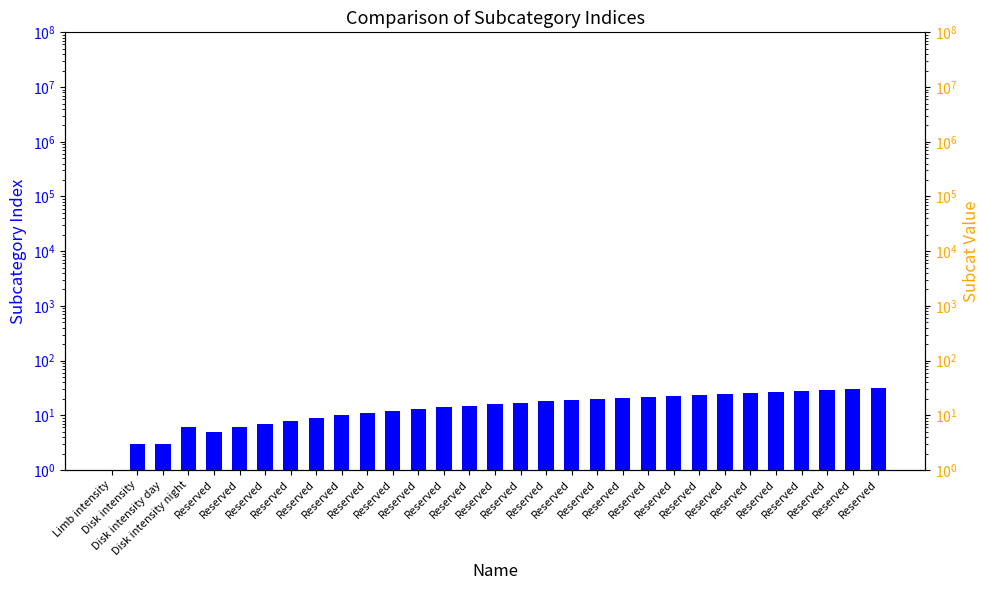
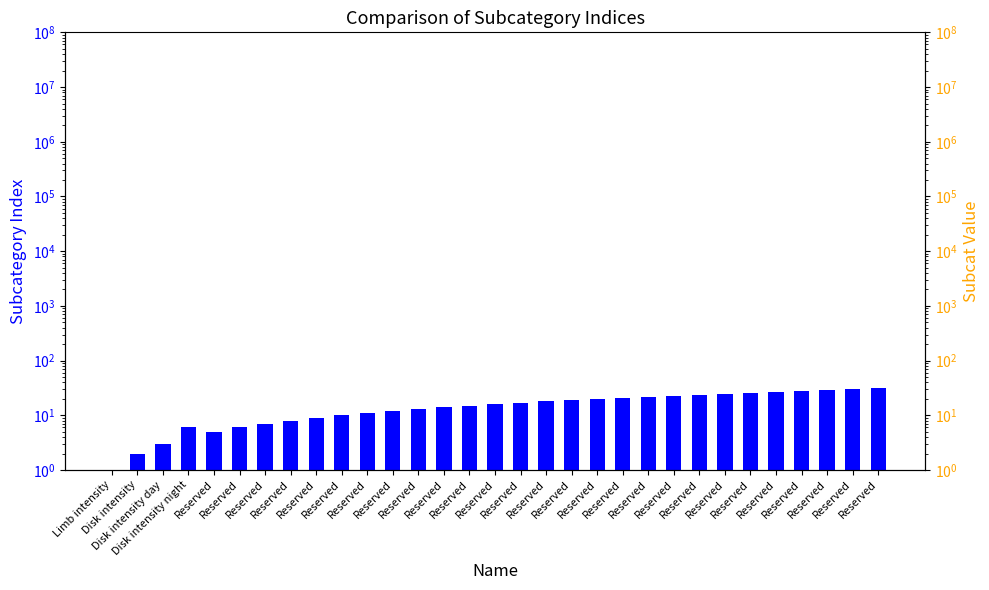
  {
    "Limb intensity": 1.0,
-   "Disk intensity": 3,
+   "Disk intensity": 2.0,
    "Disk intensity day": 3,
    "Disk intensity night": 6
  }
